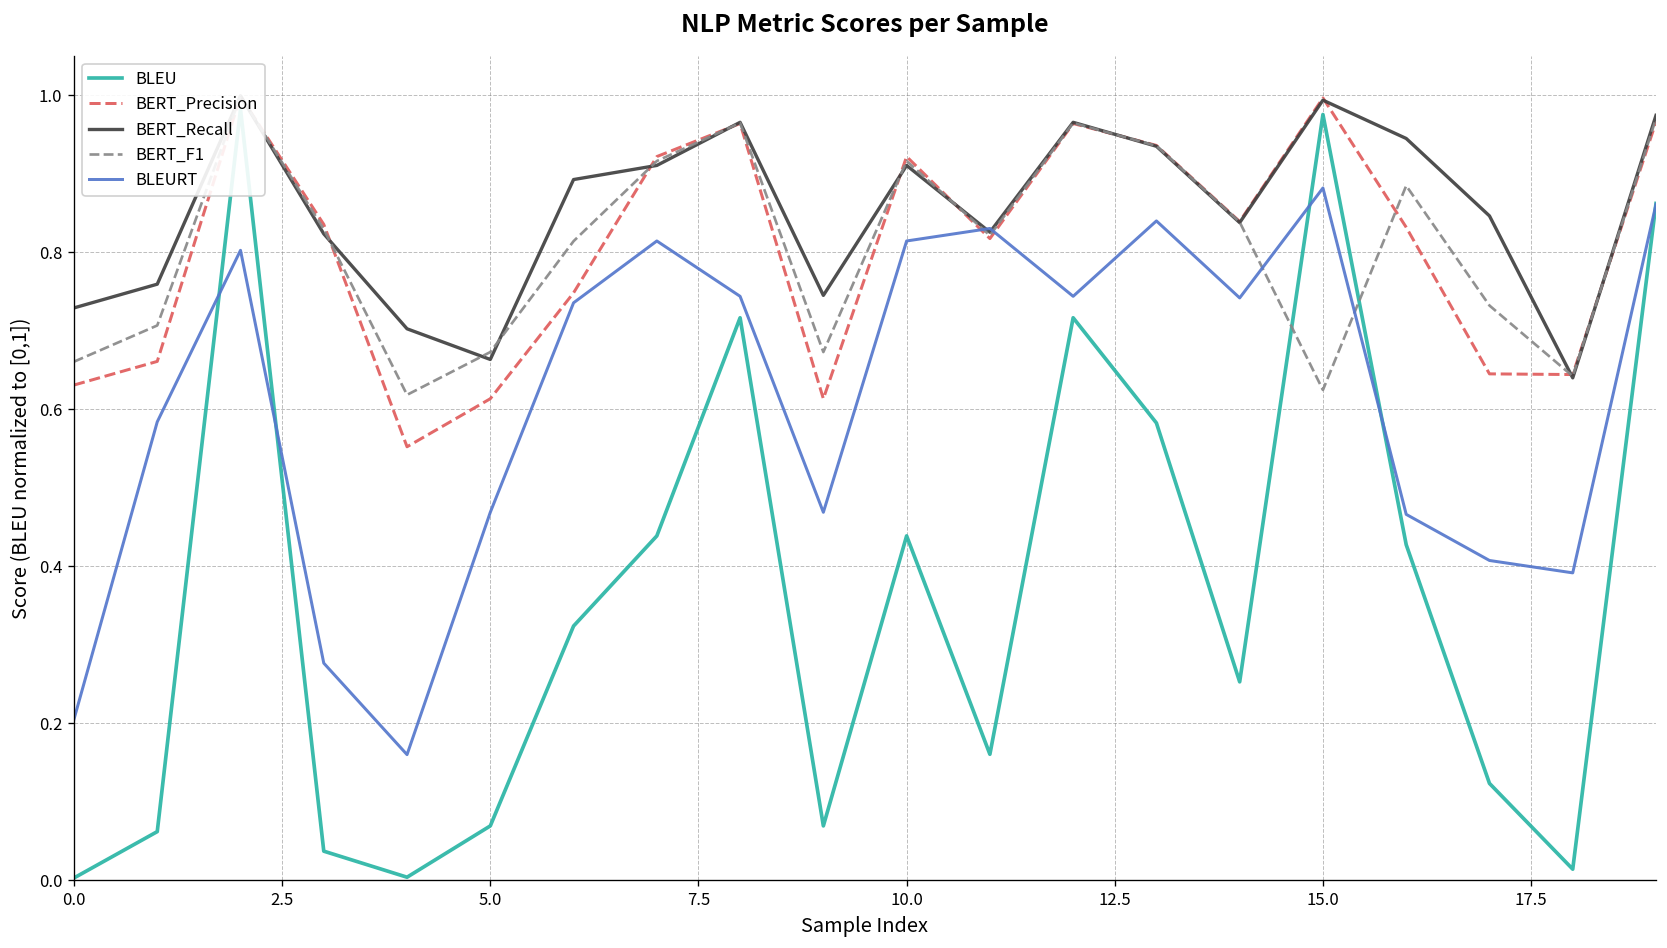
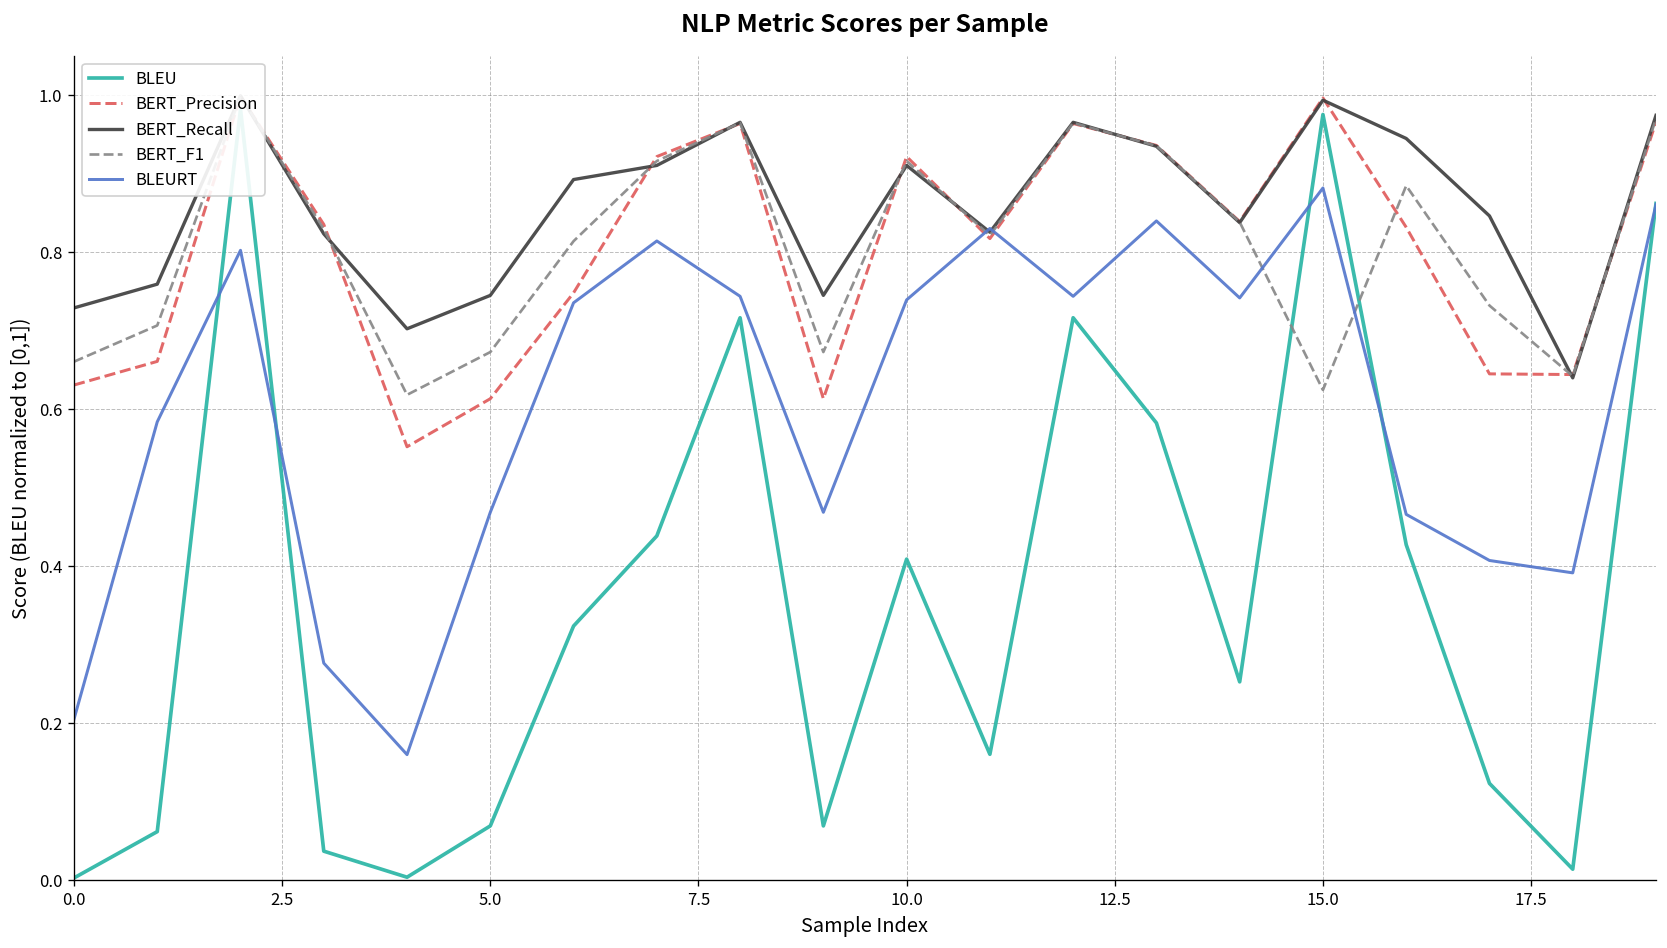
  {
    "BLEU": {
      "0.0": 0.00,
      "5.0": 0.07,
-     "10.0": 0.44,
+     "10.0": 0.41,
      "15.0": 0.98
    },
    "BERT_Precision": {
      "0.0": 0.63,
      "5.0": 0.61,
      "10.0": 0.92
    },
    "BERT_Recall": {
      "0.0": 0.73,
-     "5.0": 0.66,
+     "5.0": 0.74,
      "10.0": 0.91
    },
    "BERT_F1": {
      "0.0": 0.66,
      "5.0": 0.67,
      "10.0": 0.92,
      "15.0": 0.62
    },
    "BLEURT": {
      "0.0": 0.21,
      "5.0": 0.47,
-     "10.0": 0.81,
+     "10.0": 0.74,
      "15.0": 0.88
    }
  }
